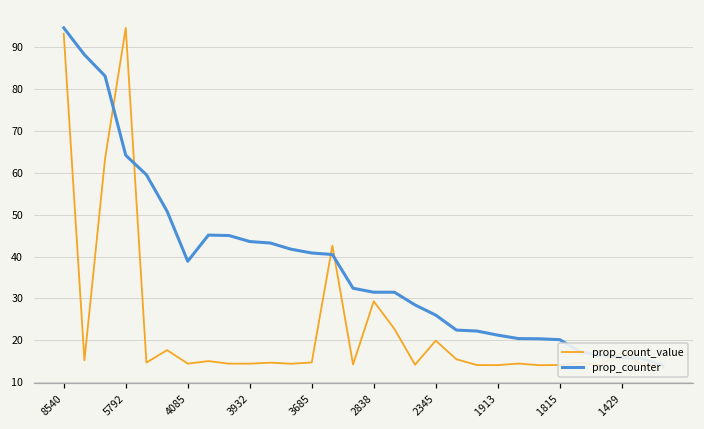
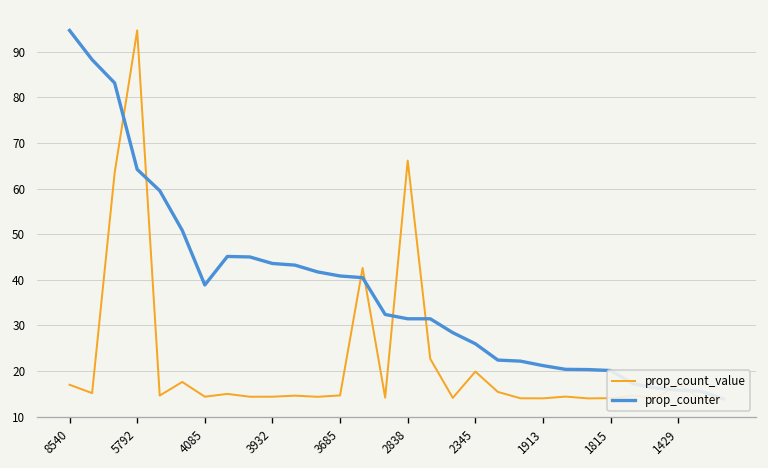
  {
    "prop_count_value": {
-     "8540": 93,
+     "8540": 17,
      "5792": 95,
      "4085": 14,
      "3932": 14,
      "3685": 15,
-     "2838": 29,
+     "2838": 66,
      "2345": 20,
      "1913": 14
    },
    "prop_counter": {
      "8540": 95,
      "5792": 64,
      "4085": 39,
      "3932": 44,
      "3685": 41,
      "2838": 31,
      "2345": 26,
      "1913": 21,
      "1815": 20
    }
  }
